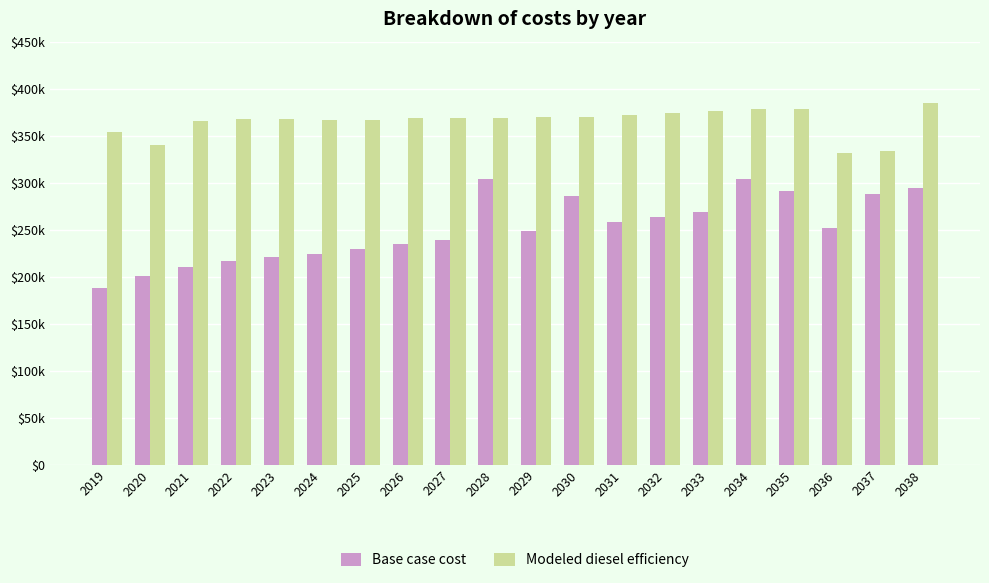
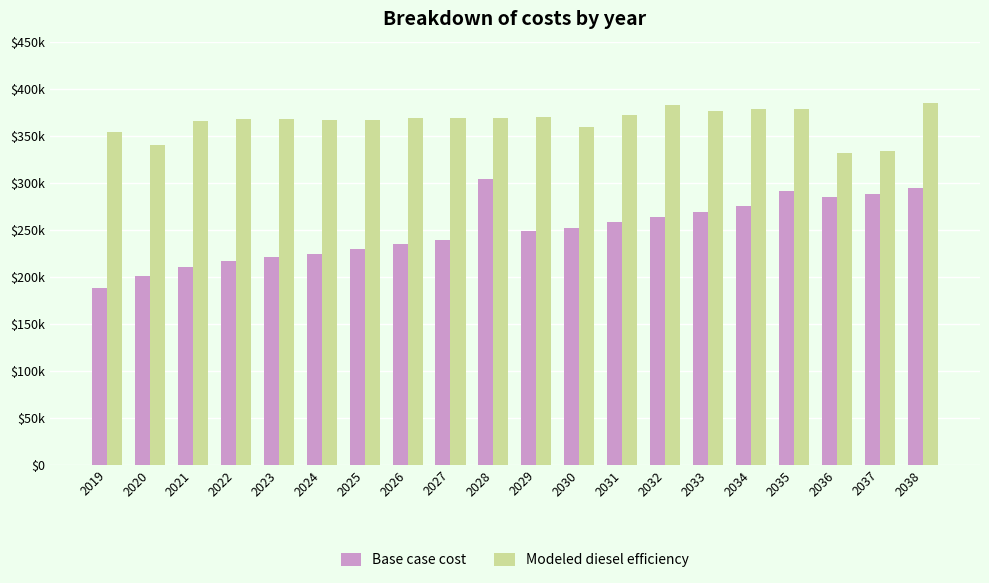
  {
    "Base case cost": {
      "2019": "$190000",
      "2020": "$200000",
      "2021": "$210000",
      "2022": "$220000",
      "2023": "$220000",
      "2024": "$220000",
      "2025": "$230000",
      "2026": "$230000",
      "2027": "$240000",
      "2028": "$300000",
      "2029": "$250000",
-     "2030": "$290000",
+     "2030": "$250000",
      "2031": "$260000",
      "2032": "$260000",
      "2033": "$270000",
-     "2034": "$300000",
+     "2034": "$280000",
      "2035": "$290000",
-     "2036": "$250000",
+     "2036": "$290000",
      "2037": "$290000",
      "2038": "$290000"
    },
    "Modeled diesel efficiency": {
      "2019": "$350000",
      "2020": "$340000",
      "2021": "$370000",
      "2022": "$370000",
      "2023": "$370000",
      "2024": "$370000",
      "2025": "$370000",
      "2026": "$370000",
      "2027": "$370000",
      "2028": "$370000",
      "2029": "$370000",
-     "2030": "$370000",
+     "2030": "$360000",
      "2031": "$370000",
-     "2032": "$370000",
+     "2032": "$380000",
      "2033": "$380000",
      "2034": "$380000",
      "2035": "$380000",
      "2036": "$330000",
      "2037": "$330000",
      "2038": "$380000"
    }
  }
